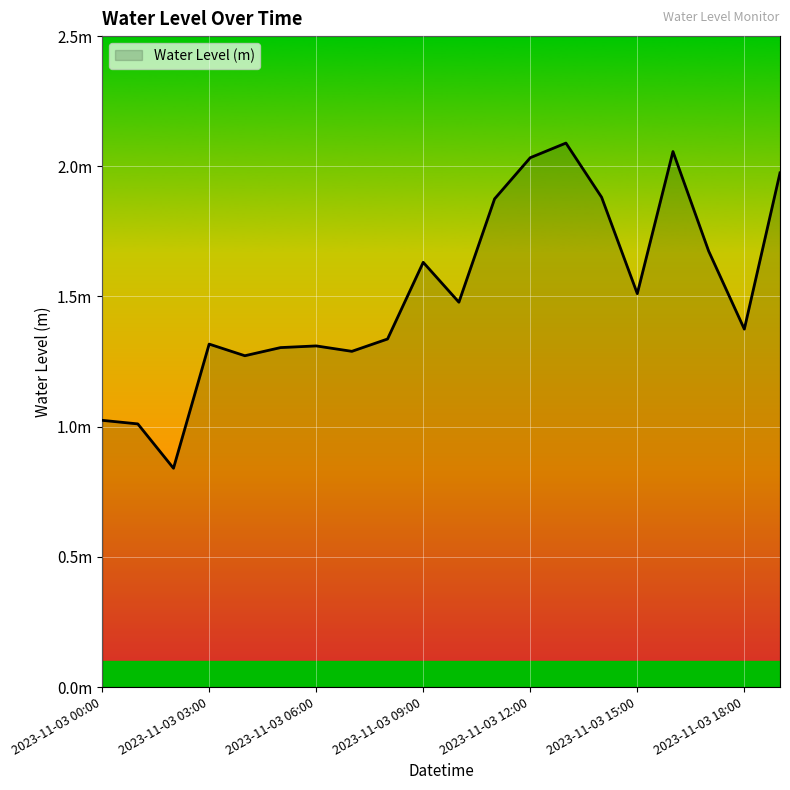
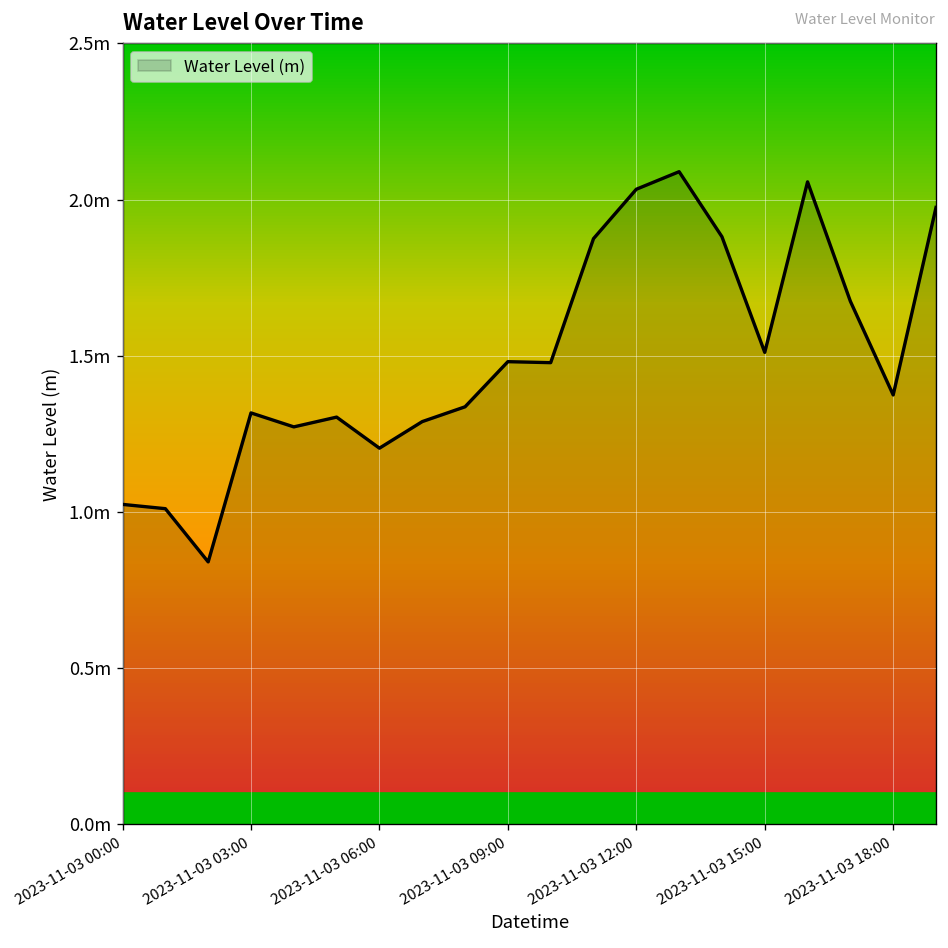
  {
    "2023-11-03 00:00": "1.02m",
    "2023-11-03 03:00": "1.32m",
-   "2023-11-03 06:00": "1.31m",
-   "2023-11-03 09:00": "1.63m",
+   "2023-11-03 06:00": "1.20m",
+   "2023-11-03 09:00": "1.48m",
    "2023-11-03 12:00": "2.03m",
    "2023-11-03 15:00": "1.51m",
    "2023-11-03 18:00": "1.37m"
  }
